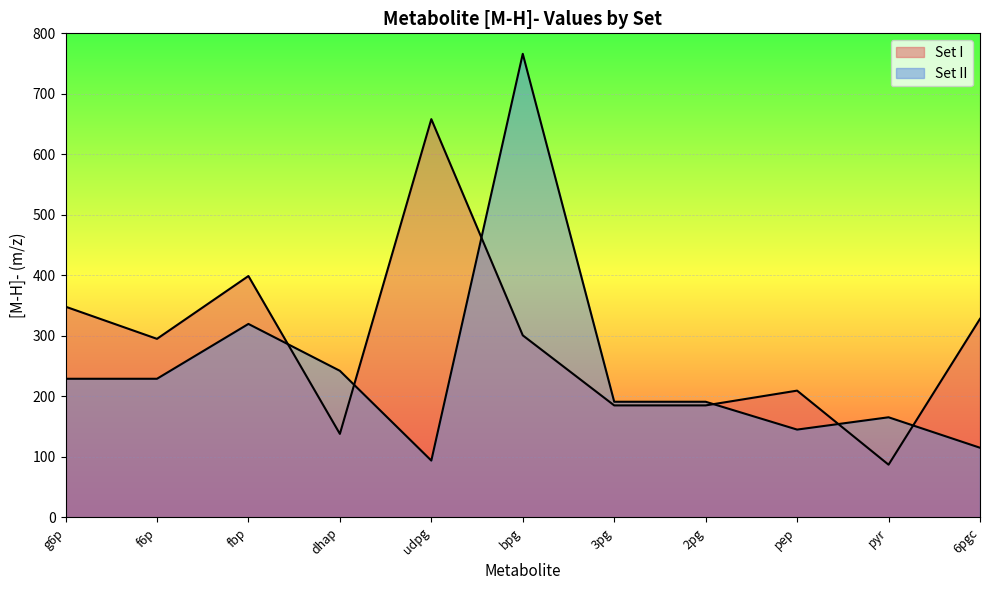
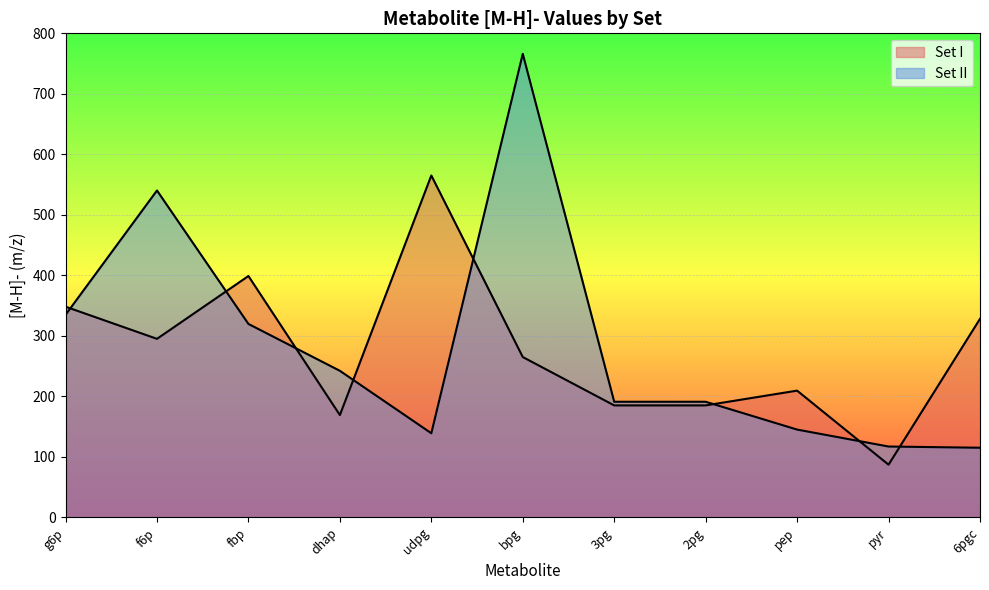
  {
    "Set I": {
      "g6p": 350,
      "f6p": 300,
      "fbp": 400,
-     "dhap": 140,
-     "udpg": 660,
-     "bpg": 300,
+     "dhap": 170,
+     "udpg": 570,
+     "bpg": 260,
      "3pg": 180,
      "2pg": 180,
      "pep": 210,
      "pyr": 90,
      "6pgc": 330
    },
    "Set II": {
-     "g6p": 230,
-     "f6p": 230,
+     "g6p": 330,
+     "f6p": 540,
      "fbp": 320,
      "dhap": 240,
-     "udpg": 90,
+     "udpg": 140,
      "bpg": 770,
      "3pg": 190,
      "2pg": 190,
      "pep": 150,
-     "pyr": 170,
+     "pyr": 120,
      "6pgc": 120
    }
  }
